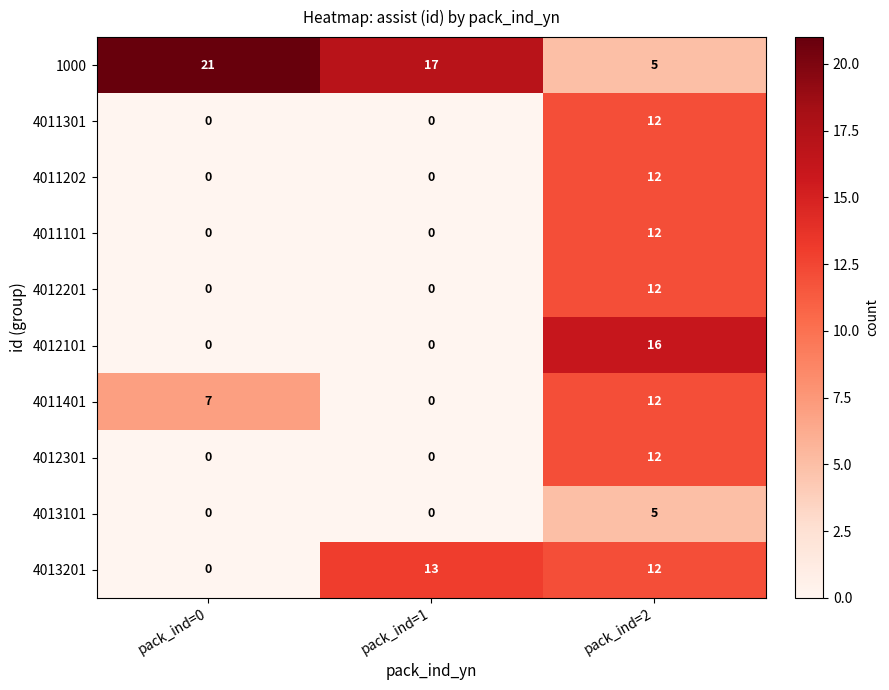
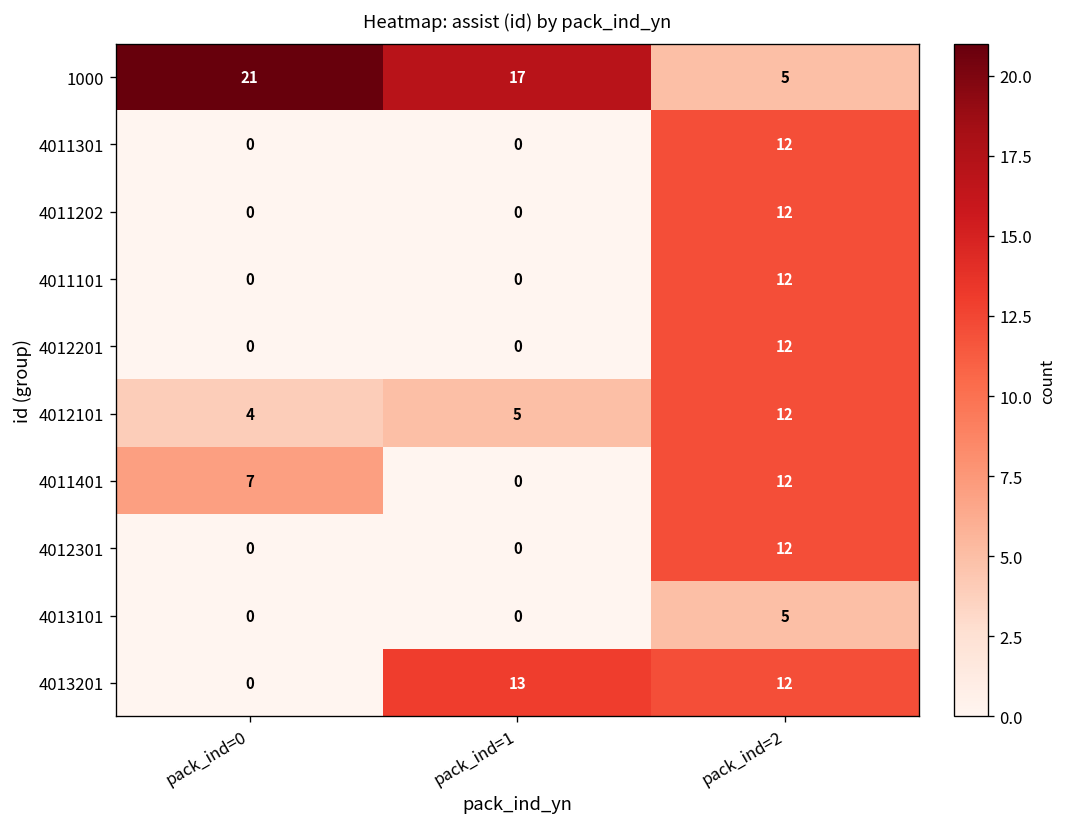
  {
    "1000": {
      "pack_ind=0": 21,
      "pack_ind=1": 17,
      "pack_ind=2": 5
    },
    "4011301": {
      "pack_ind=0": 0,
      "pack_ind=1": 0,
      "pack_ind=2": 12
    },
    "4011202": {
      "pack_ind=0": 0,
      "pack_ind=1": 0,
      "pack_ind=2": 12
    },
    "4011101": {
      "pack_ind=0": 0,
      "pack_ind=1": 0,
      "pack_ind=2": 12
    },
    "4012201": {
      "pack_ind=0": 0,
      "pack_ind=1": 0,
      "pack_ind=2": 12
    },
    "4012101": {
-     "pack_ind=0": 0,
-     "pack_ind=1": 0,
-     "pack_ind=2": 16
+     "pack_ind=0": 4,
+     "pack_ind=1": 5,
+     "pack_ind=2": 12
    },
    "4011401": {
      "pack_ind=0": 7,
      "pack_ind=1": 0,
      "pack_ind=2": 12
    },
    "4012301": {
      "pack_ind=0": 0,
      "pack_ind=1": 0,
      "pack_ind=2": 12
    },
    "4013101": {
      "pack_ind=0": 0,
      "pack_ind=1": 0,
      "pack_ind=2": 5
    },
    "4013201": {
      "pack_ind=0": 0,
      "pack_ind=1": 13,
      "pack_ind=2": 12
    }
  }
